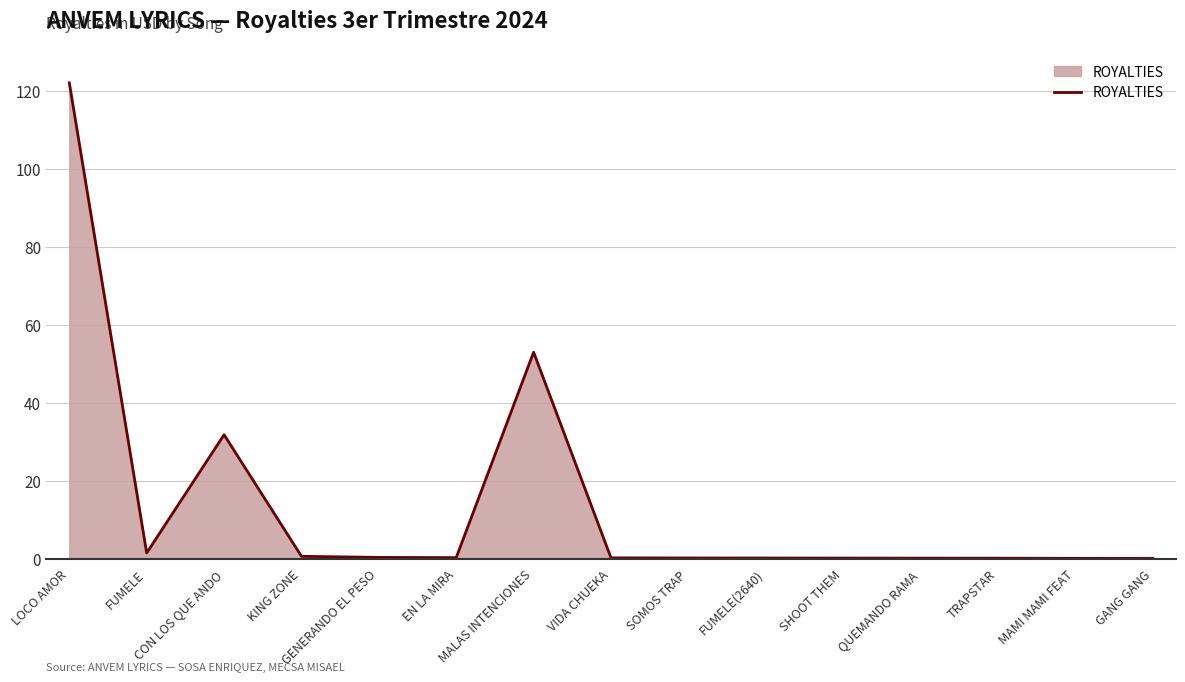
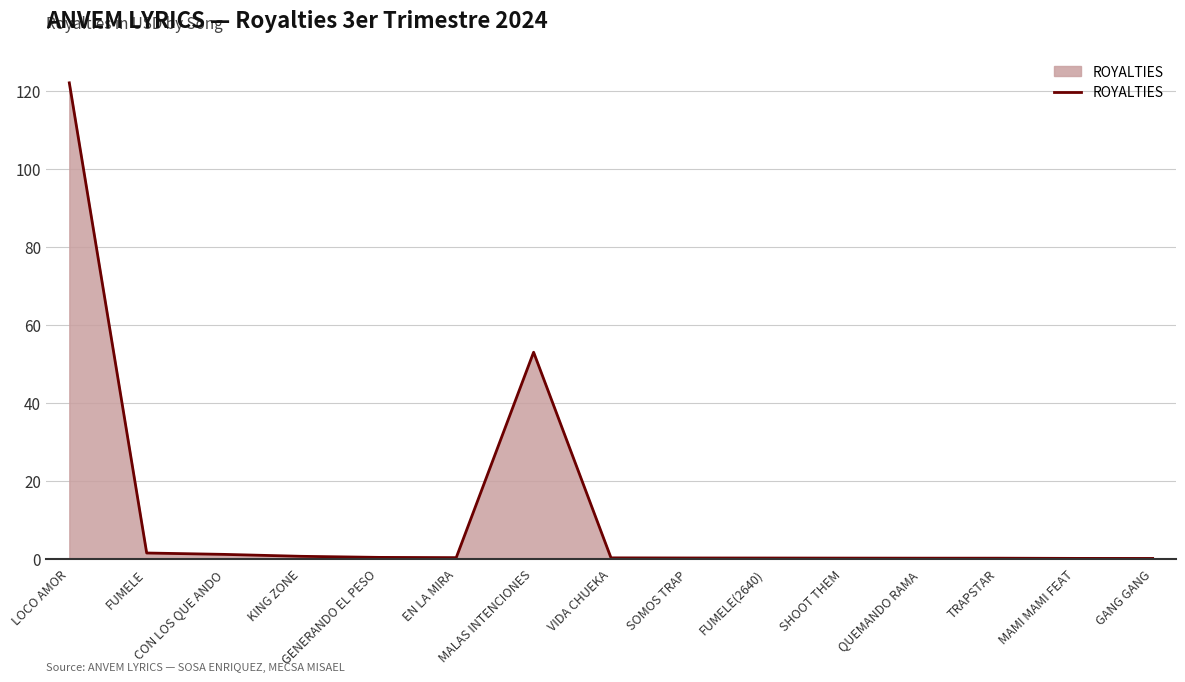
  {
    "LOCO AMOR": 122,
    "FUMELE": 1,
-   "CON LOS QUE ANDO": 32,
+   "CON LOS QUE ANDO": 1,
    "KING ZONE": 1,
    "GENERANDO EL PESO": 0,
    "EN LA MIRA": 0,
    "MALAS INTENCIONES": 53,
    "VIDA CHUEKA": 0,
    "SOMOS TRAP": 0,
    "FUMELE(2640)": 0,
    "SHOOT THEM": 0,
    "QUEMANDO RAMA": 0,
    "TRAPSTAR": 0,
    "MAMI MAMI FEAT": 0,
    "GANG GANG": 0
  }
